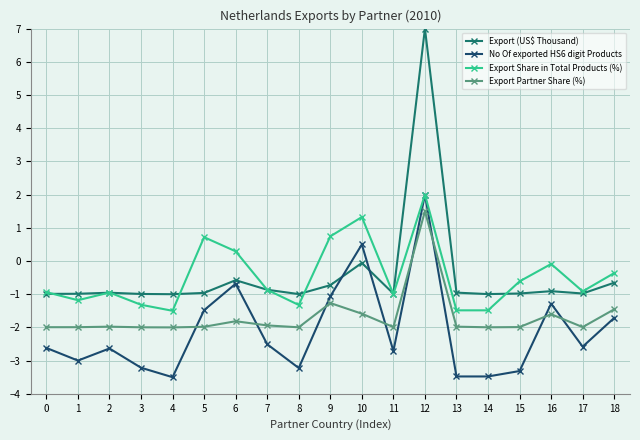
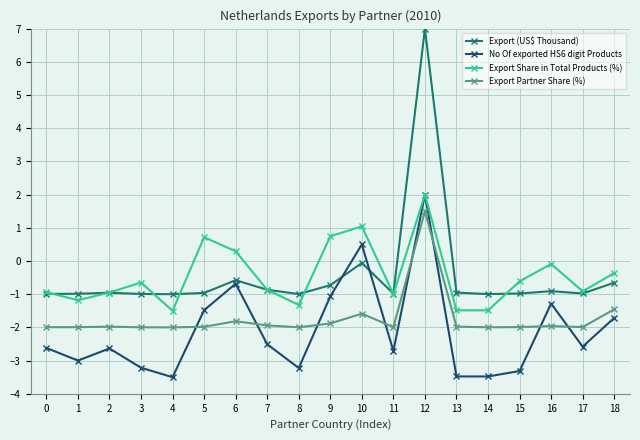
  {
    "Export Share in Total Products (%)": {
      "1": -1.2,
-     "3": -1.3,
+     "3": -0.6,
      "4": -1.5,
      "5": 0.7,
      "6": 0.3,
      "8": -1.3,
      "9": 0.7,
-     "10": 1.3,
+     "10": 1.0,
      "13": -1.5,
      "14": -1.5,
      "15": -0.6,
      "16": -0.1,
      "18": -0.4
    },
    "Export Partner Share (%)": {
      "0": -2.0,
      "1": -2.0,
      "2": -2.0,
      "3": -2.0,
      "4": -2.0,
      "5": -2.0,
      "6": -1.8,
      "7": -1.9,
      "8": -2.0,
-     "9": -1.3,
+     "9": -1.9,
      "10": -1.6,
      "11": -2.0,
      "12": 1.5,
      "13": -2.0,
      "14": -2.0,
      "15": -2.0,
-     "16": -1.6,
+     "16": -2.0,
      "17": -2.0,
      "18": -1.5
    }
  }
